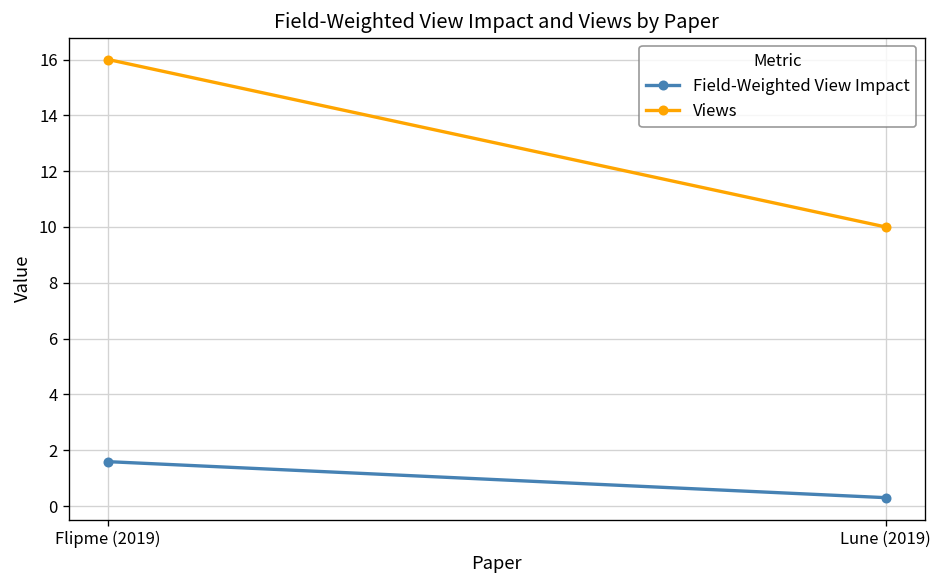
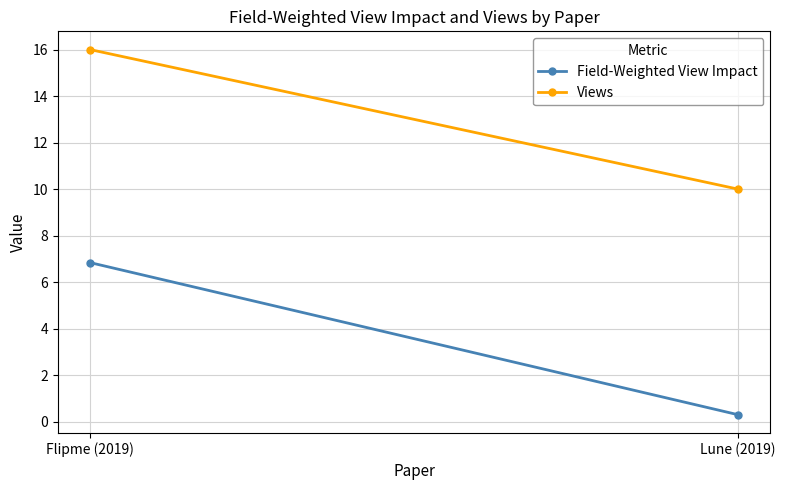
  {
    "Field-Weighted View Impact": {
-     "Flipme (2019)": 1.6,
+     "Flipme (2019)": 6.8,
      "Lune (2019)": 0.3
    },
    "Views": {
      "Flipme (2019)": 16.0,
      "Lune (2019)": 10.0
    }
  }
